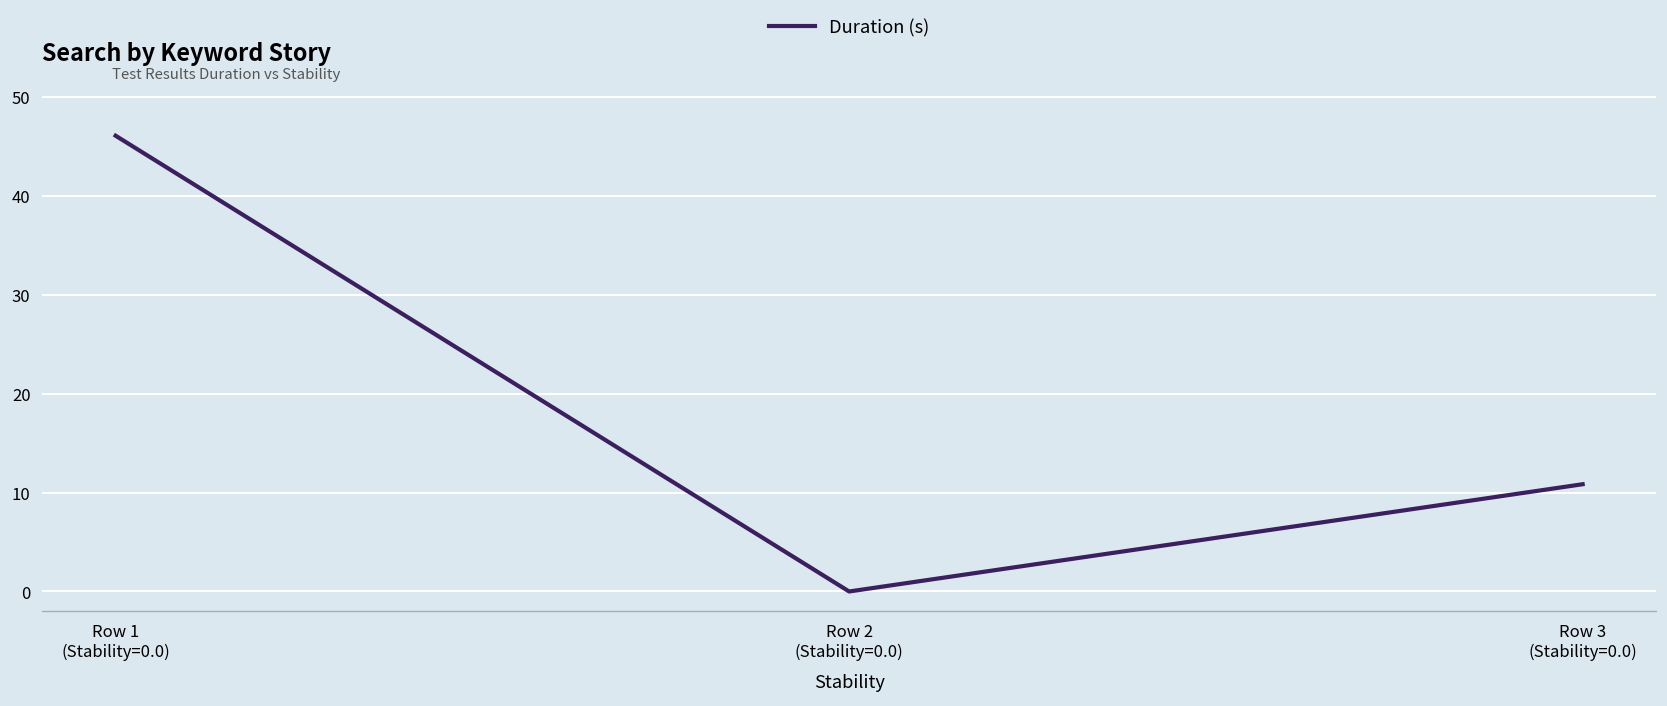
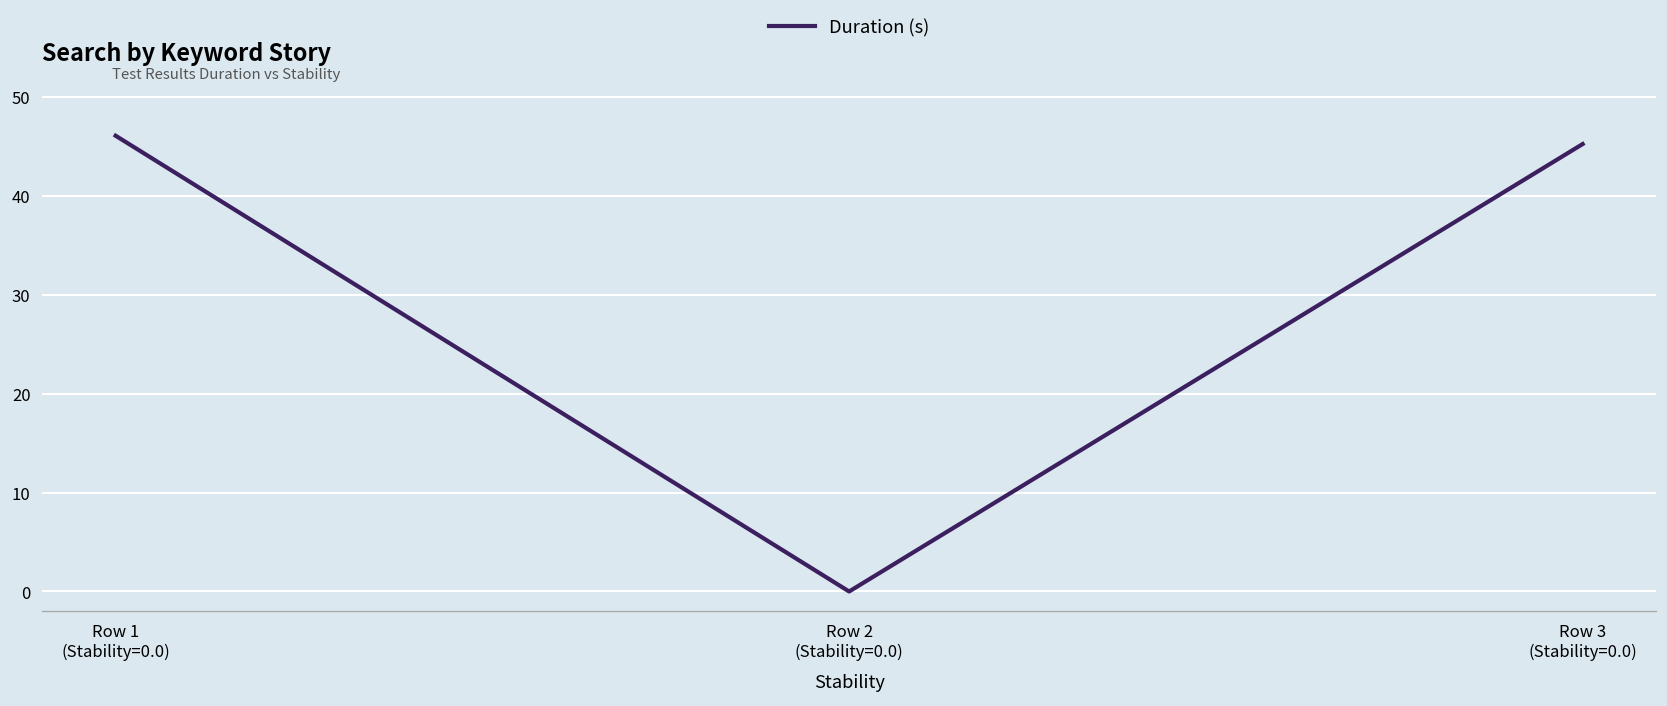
  {
    "Row 1 (Stability=0.0)": 46,
    "Row 2 (Stability=0.0)": 0,
-   "Row 3 (Stability=0.0)": 11
+   "Row 3 (Stability=0.0)": 45
  }
